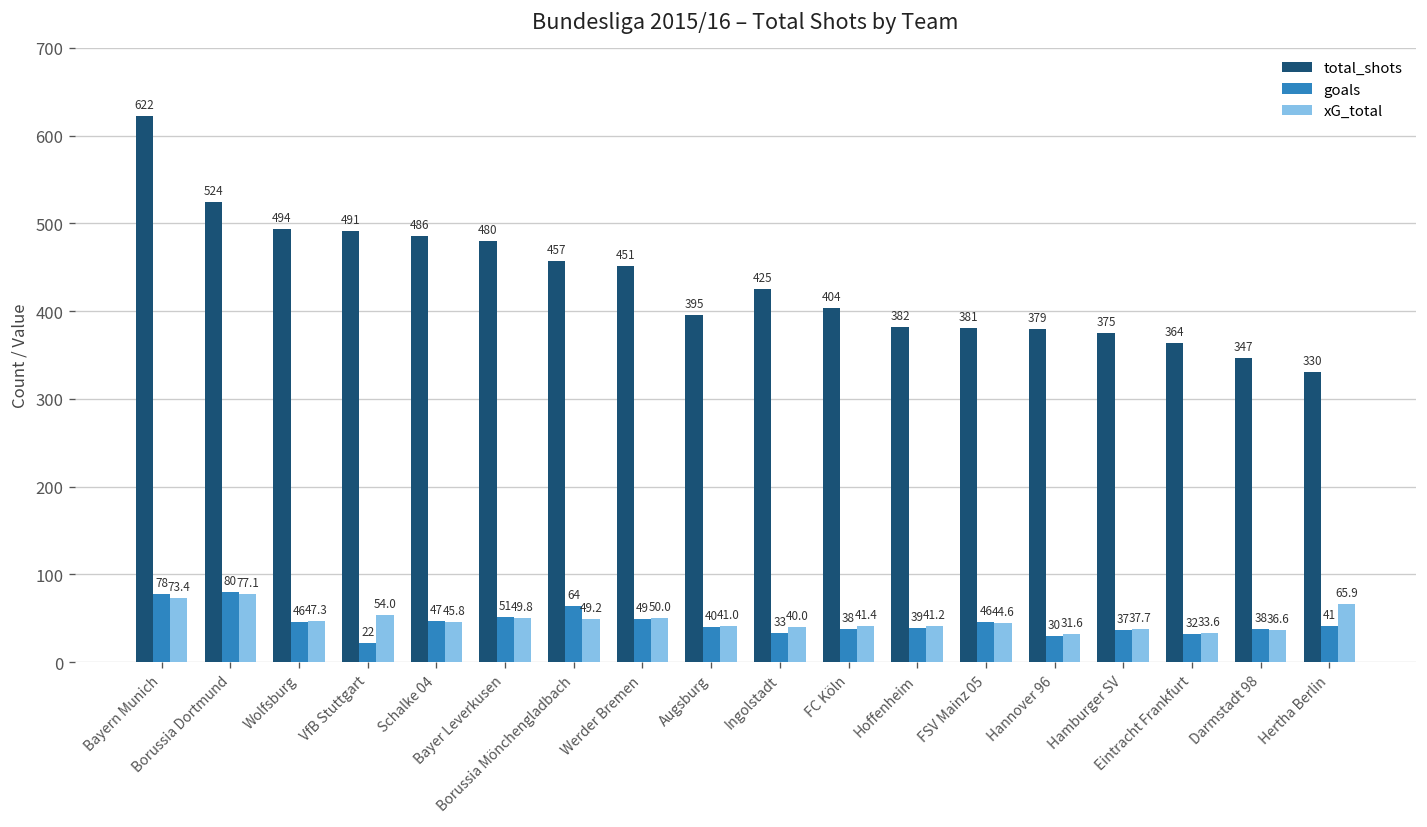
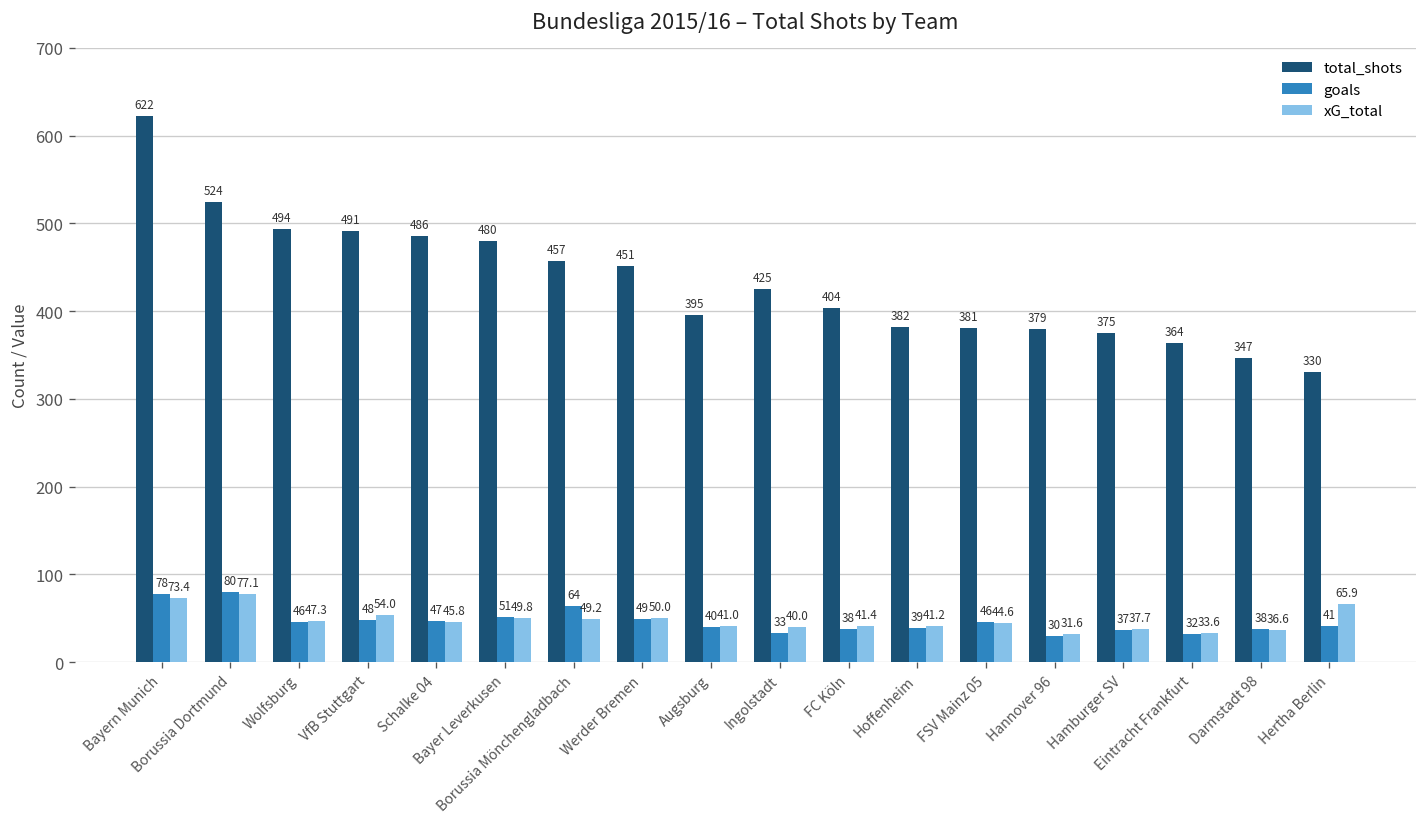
  {
    "total_shots": {
      "Bayern Munich": 622,
      "Borussia Dortmund": 524,
      "Wolfsburg": 494,
      "VfB Stuttgart": 491,
      "Schalke 04": 486,
      "Bayer Leverkusen": 480,
      "Borussia Mönchengladbach": 457,
      "Werder Bremen": 451,
      "Augsburg": 395,
      "Ingolstadt": 425,
      "FC Köln": 404,
      "Hoffenheim": 382,
      "FSV Mainz 05": 381,
      "Hannover 96": 379,
      "Hamburger SV": 375,
      "Eintracht Frankfurt": 364,
      "Darmstadt 98": 347,
      "Hertha Berlin": 330
    },
    "goals": {
      "Bayern Munich": 78,
      "Borussia Dortmund": 80,
      "Wolfsburg": 46,
-     "VfB Stuttgart": 22,
+     "VfB Stuttgart": 48,
      "Schalke 04": 47,
      "Bayer Leverkusen": 51,
      "Borussia Mönchengladbach": 64,
      "Werder Bremen": 49,
      "Augsburg": 40,
      "Ingolstadt": 33,
      "FC Köln": 38,
      "Hoffenheim": 39,
      "FSV Mainz 05": 46,
      "Hannover 96": 30,
      "Hamburger SV": 37,
      "Eintracht Frankfurt": 32,
      "Darmstadt 98": 38,
      "Hertha Berlin": 41
    },
    "xG_total": {
      "Bayern Munich": 73.4,
      "Borussia Dortmund": 77.1,
      "Wolfsburg": 47.3,
      "VfB Stuttgart": 54.0,
      "Schalke 04": 45.8,
      "Bayer Leverkusen": 49.8,
      "Borussia Mönchengladbach": 49.2,
      "Werder Bremen": 50.0,
      "Augsburg": 41.0,
      "Ingolstadt": 40.0,
      "FC Köln": 41.4,
      "Hoffenheim": 41.2,
      "FSV Mainz 05": 44.6,
      "Hannover 96": 31.6,
      "Hamburger SV": 37.7,
      "Eintracht Frankfurt": 33.6,
      "Darmstadt 98": 36.6,
      "Hertha Berlin": 65.9
    }
  }
